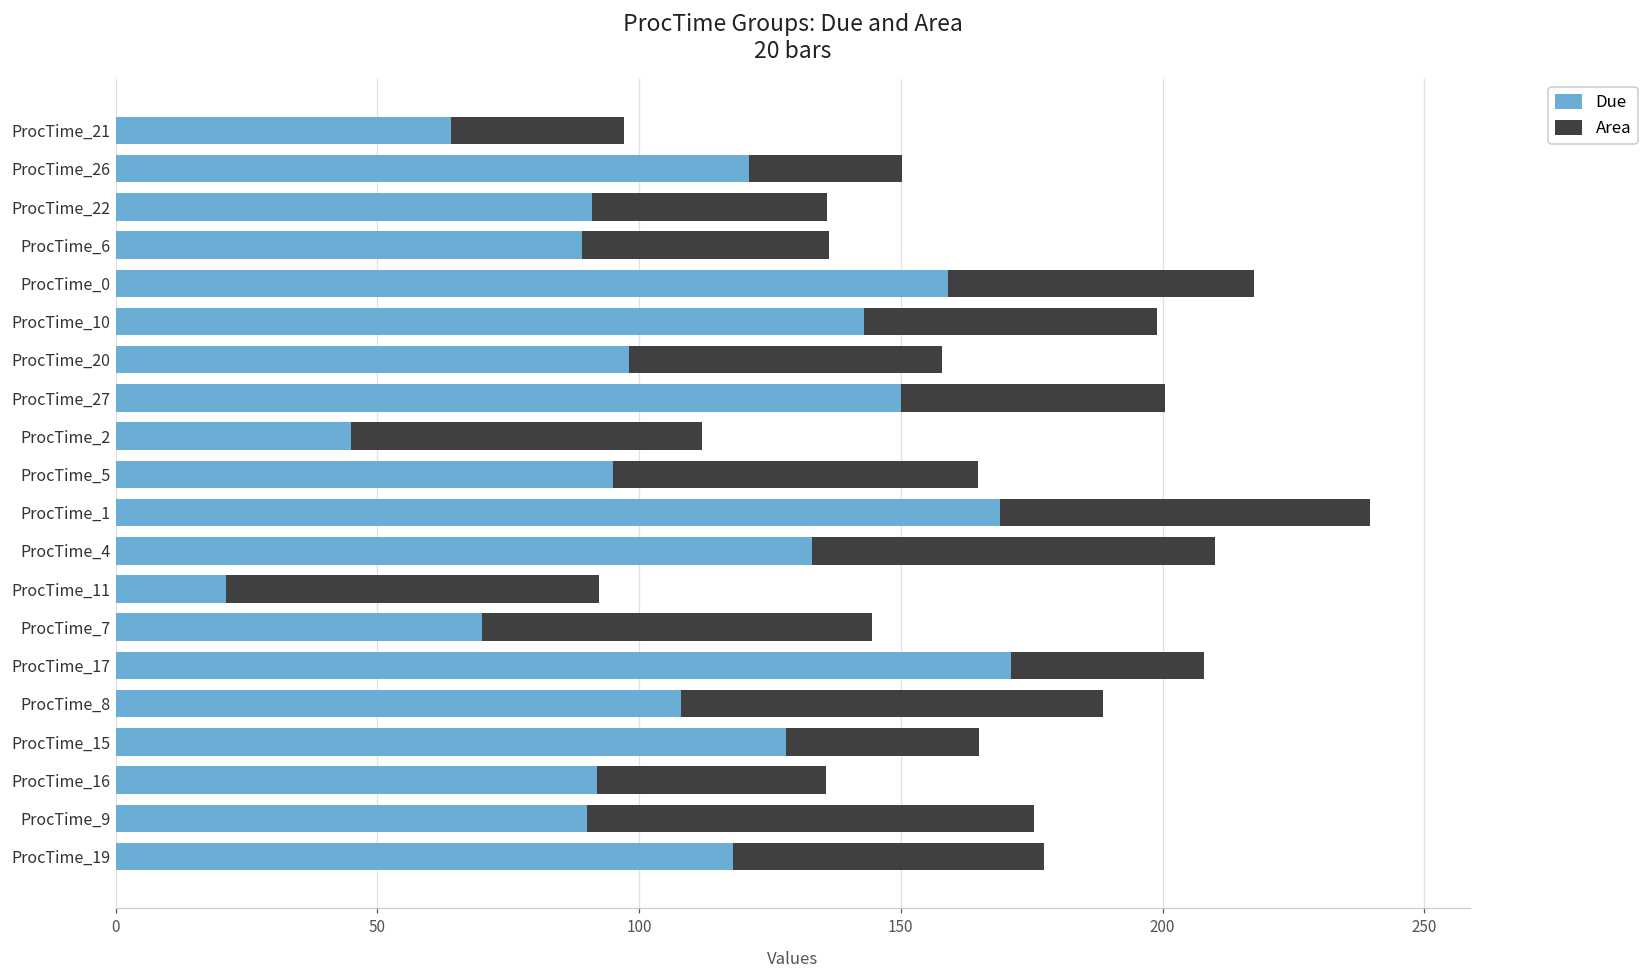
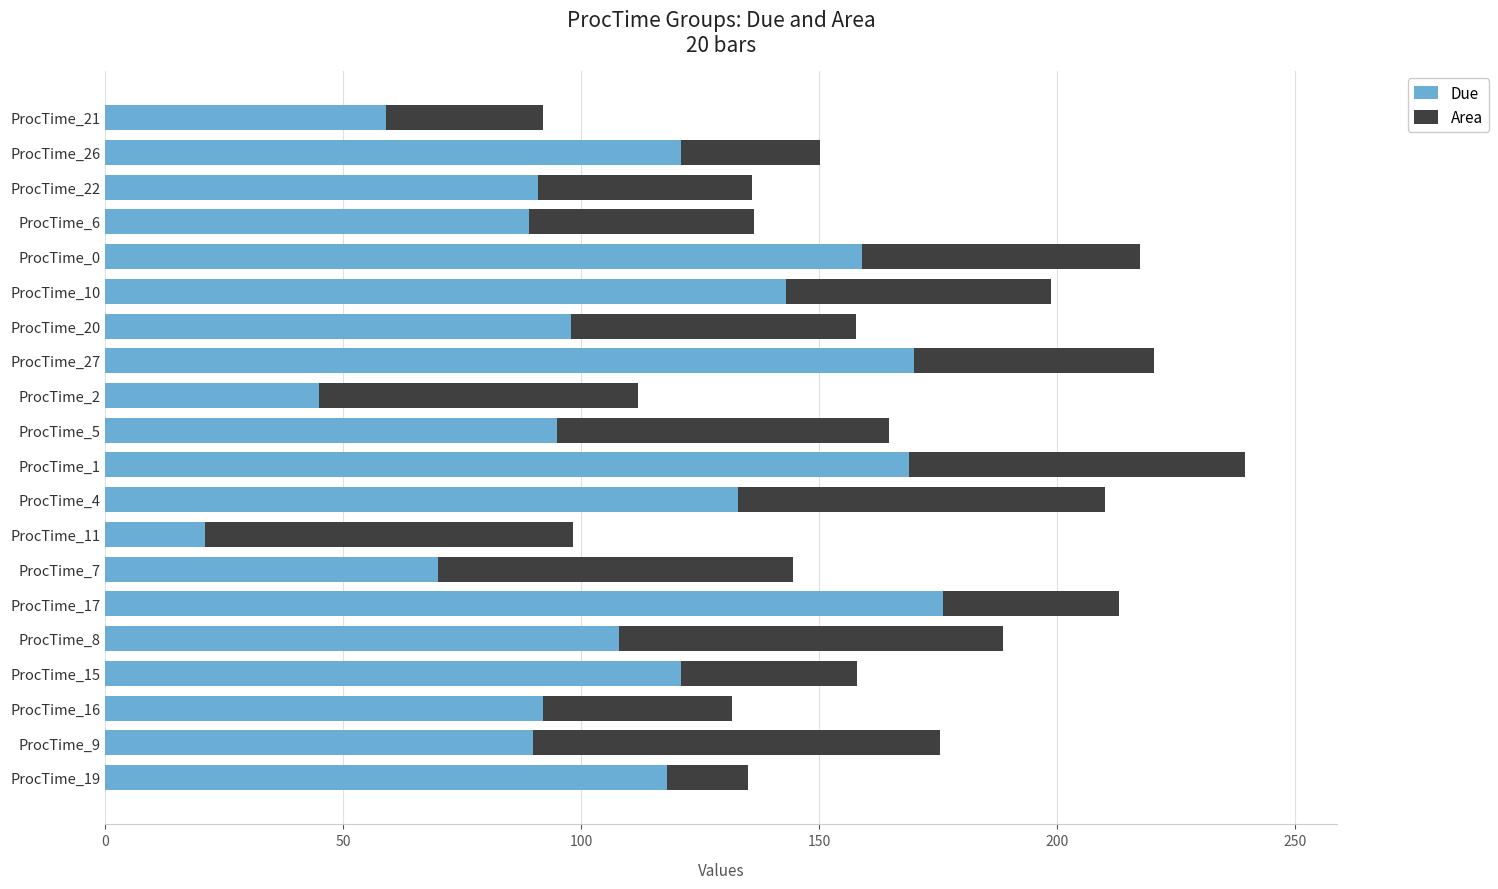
  {
    "Due": {
-     "ProcTime_21": 64,
+     "ProcTime_21": 59,
      "ProcTime_26": 121,
      "ProcTime_22": 91,
      "ProcTime_6": 89,
      "ProcTime_0": 159,
      "ProcTime_10": 143,
      "ProcTime_20": 98,
-     "ProcTime_27": 150,
+     "ProcTime_27": 170,
      "ProcTime_2": 45,
      "ProcTime_5": 95,
      "ProcTime_1": 169,
      "ProcTime_4": 133,
      "ProcTime_11": 21,
      "ProcTime_7": 70,
-     "ProcTime_17": 171,
+     "ProcTime_17": 176,
      "ProcTime_8": 108,
-     "ProcTime_15": 128,
+     "ProcTime_15": 121,
      "ProcTime_16": 92,
      "ProcTime_9": 90,
      "ProcTime_19": 118
    },
    "Area": {
      "ProcTime_21": 33,
      "ProcTime_26": 29,
      "ProcTime_22": 45,
      "ProcTime_6": 47,
      "ProcTime_0": 58,
      "ProcTime_10": 56,
      "ProcTime_20": 60,
      "ProcTime_27": 50,
      "ProcTime_2": 67,
      "ProcTime_5": 70,
      "ProcTime_1": 71,
      "ProcTime_4": 77,
-     "ProcTime_11": 71,
+     "ProcTime_11": 77,
      "ProcTime_7": 75,
      "ProcTime_17": 37,
      "ProcTime_8": 81,
      "ProcTime_15": 37,
-     "ProcTime_16": 44,
+     "ProcTime_16": 40,
      "ProcTime_9": 85,
-     "ProcTime_19": 59
+     "ProcTime_19": 17
    }
  }
